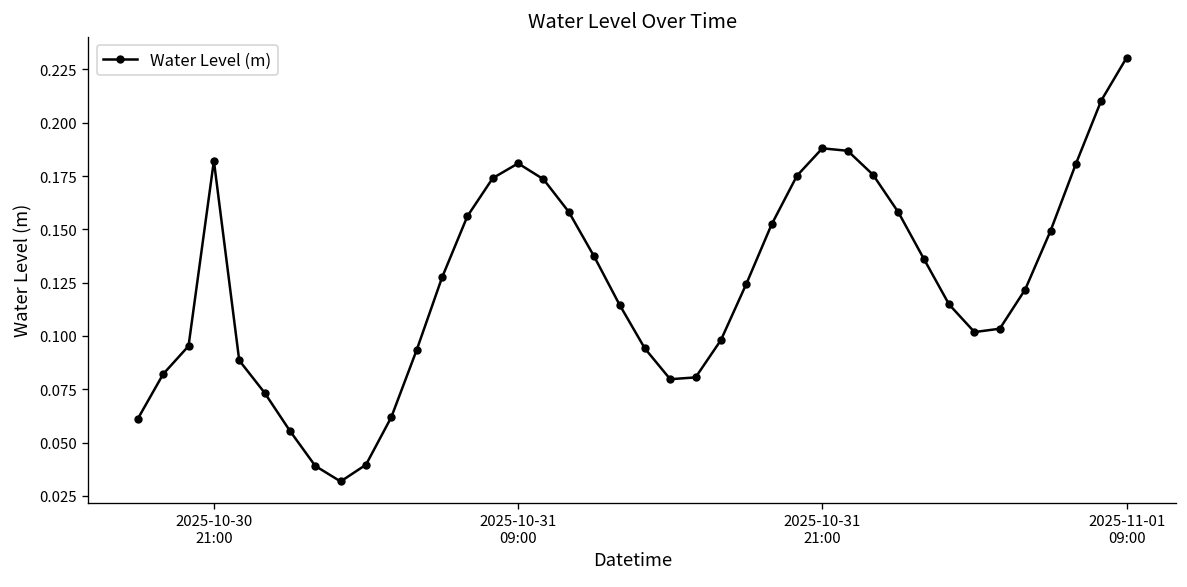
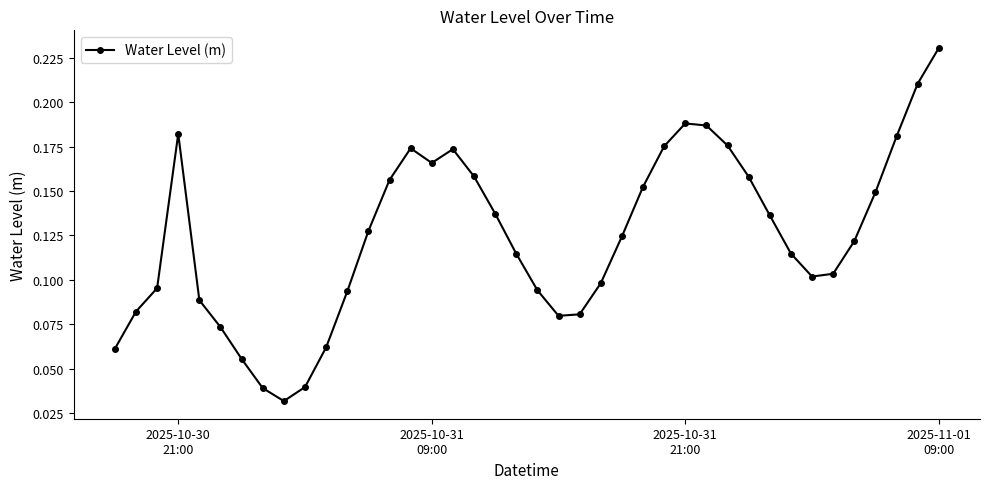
  {
    "2025-10-30 21:00": 0.182,
-   "2025-10-31 09:00": 0.181,
+   "2025-10-31 09:00": 0.166,
    "2025-10-31 21:00": 0.188,
    "2025-11-01 09:00": 0.230
  }
